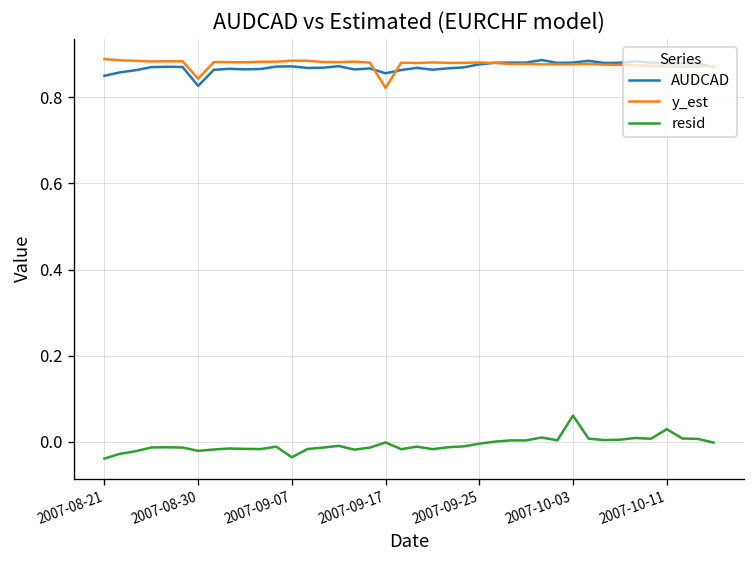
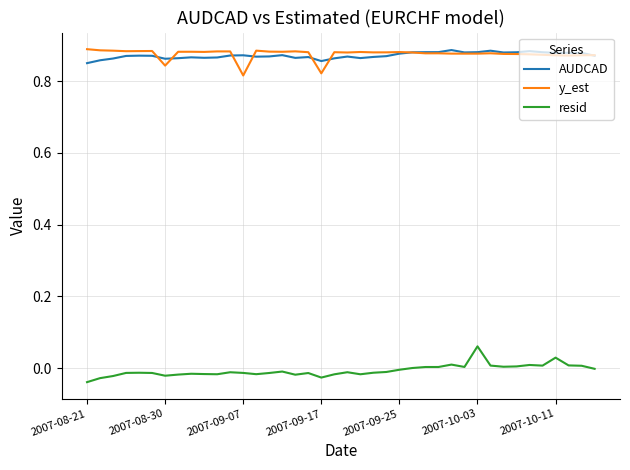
  {
    "AUDCAD": {
      "2007-08-21": 0.85,
-     "2007-08-30": 0.83,
+     "2007-08-30": 0.86,
      "2007-09-07": 0.87,
      "2007-09-17": 0.86
    },
    "y_est": {
      "2007-08-21": 0.89,
      "2007-08-30": 0.84,
-     "2007-09-07": 0.88,
+     "2007-09-07": 0.82,
      "2007-09-17": 0.82
    },
    "resid": {
      "2007-08-21": -0.04,
      "2007-08-30": -0.02,
-     "2007-09-07": -0.04,
-     "2007-09-17": 0.00,
+     "2007-09-07": -0.01,
+     "2007-09-17": -0.03,
      "2007-09-25": 0.00,
      "2007-10-03": 0.06,
      "2007-10-11": 0.03
    }
  }
